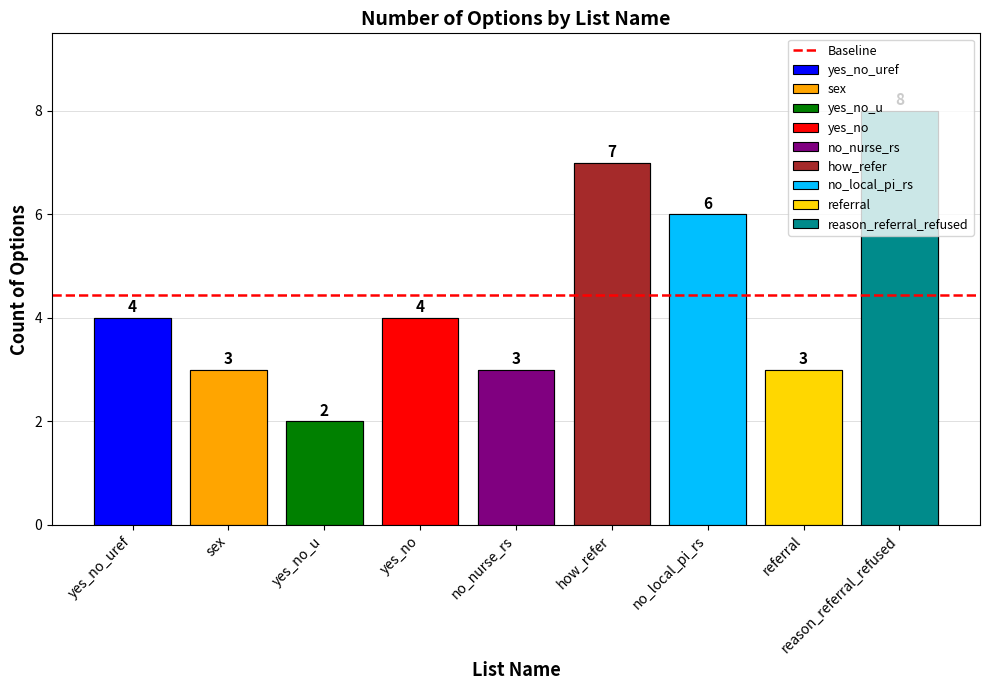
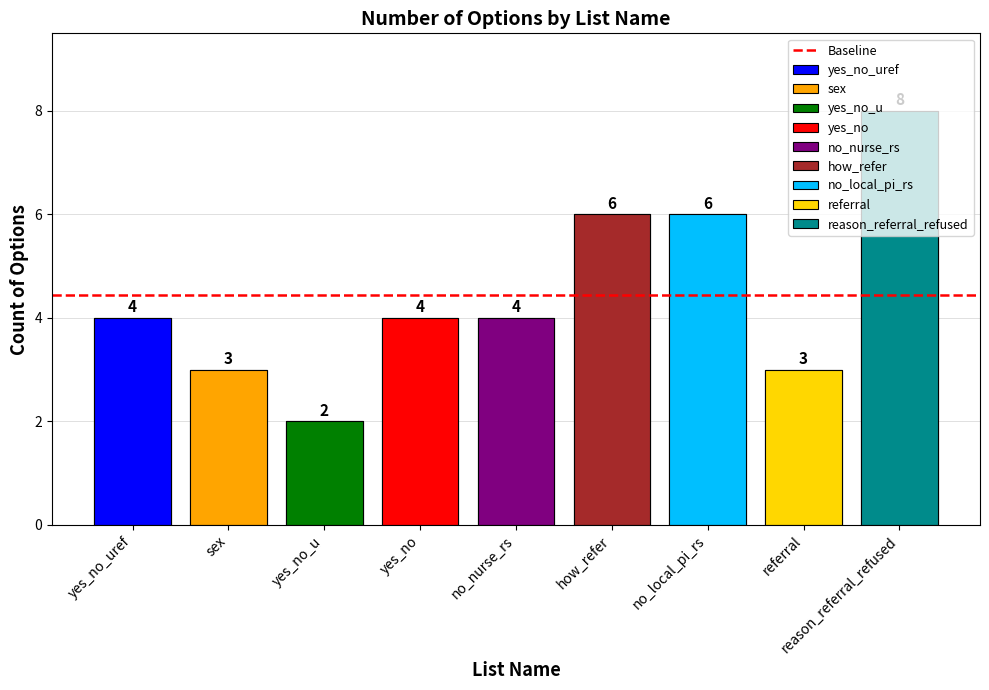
  {
    "yes_no_u": {
      "yes_no_u": 2
    },
    "yes_no": {
      "yes_no": 4
    },
    "no_nurse_rs": {
-     "no_nurse_rs": 3
+     "no_nurse_rs": 4
    },
    "how_refer": {
-     "how_refer": 7
+     "how_refer": 6
    },
    "no_local_pi_rs": {
      "no_local_pi_rs": 6
    }
  }
